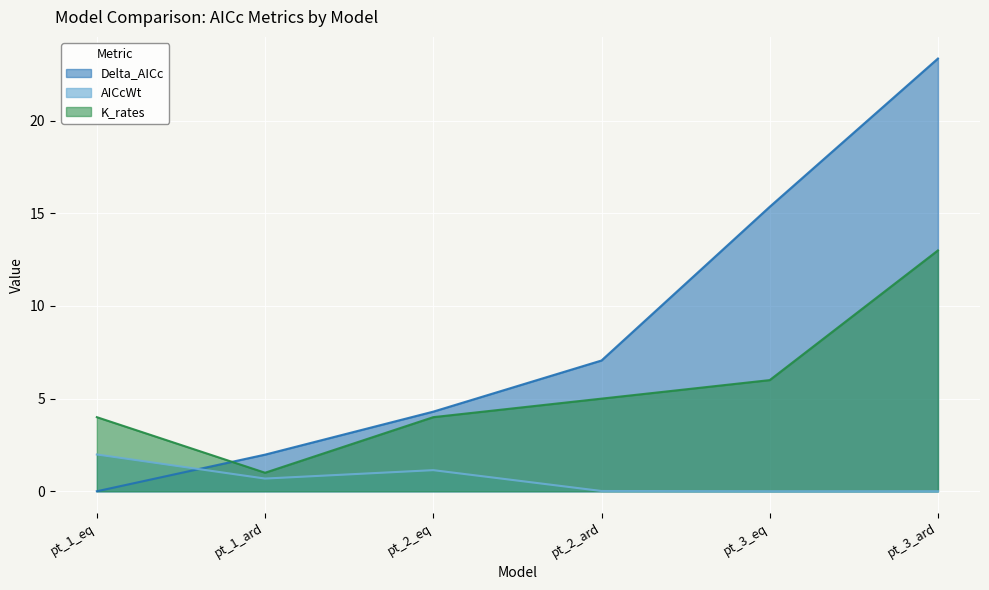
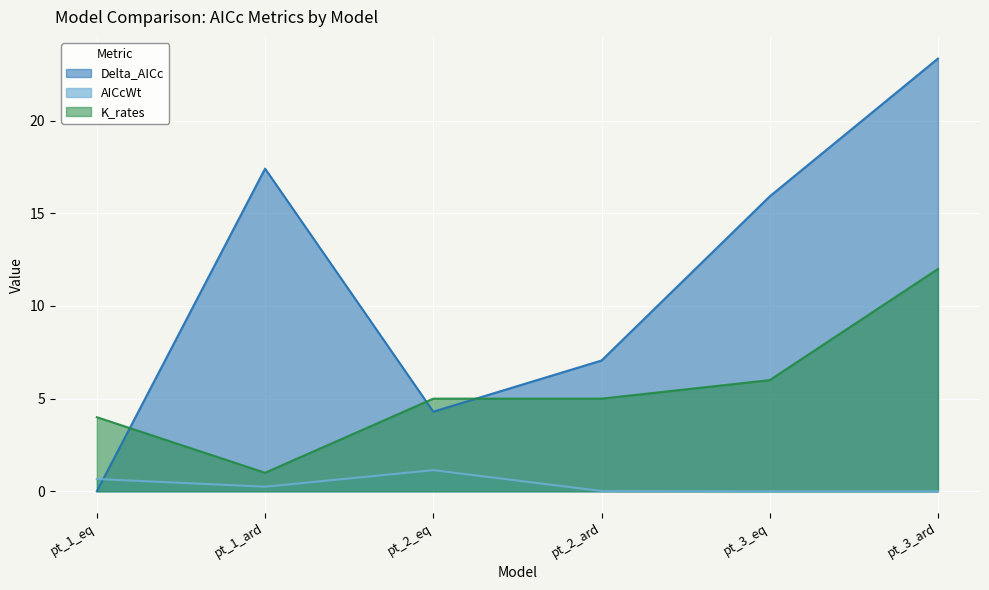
  {
    "Delta_AICc": {
      "pt_1_eq": 0.0,
-     "pt_1_ard": 2.0,
+     "pt_1_ard": 17.4,
      "pt_2_eq": 4.3,
      "pt_2_ard": 7.1,
-     "pt_3_eq": 15.4,
+     "pt_3_eq": 15.9,
      "pt_3_ard": 23.4
    },
    "AICcWt": {
-     "pt_1_eq": 2.0,
-     "pt_1_ard": 0.7,
+     "pt_1_eq": 0.7,
+     "pt_1_ard": 0.2,
      "pt_2_eq": 1.1,
      "pt_2_ard": 0.0,
      "pt_3_eq": 0.0,
      "pt_3_ard": 0.0
    },
    "K_rates": {
      "pt_1_eq": 4,
      "pt_1_ard": 1,
-     "pt_2_eq": 4,
+     "pt_2_eq": 5,
      "pt_2_ard": 5,
      "pt_3_eq": 6,
-     "pt_3_ard": 13
+     "pt_3_ard": 12
    }
  }
